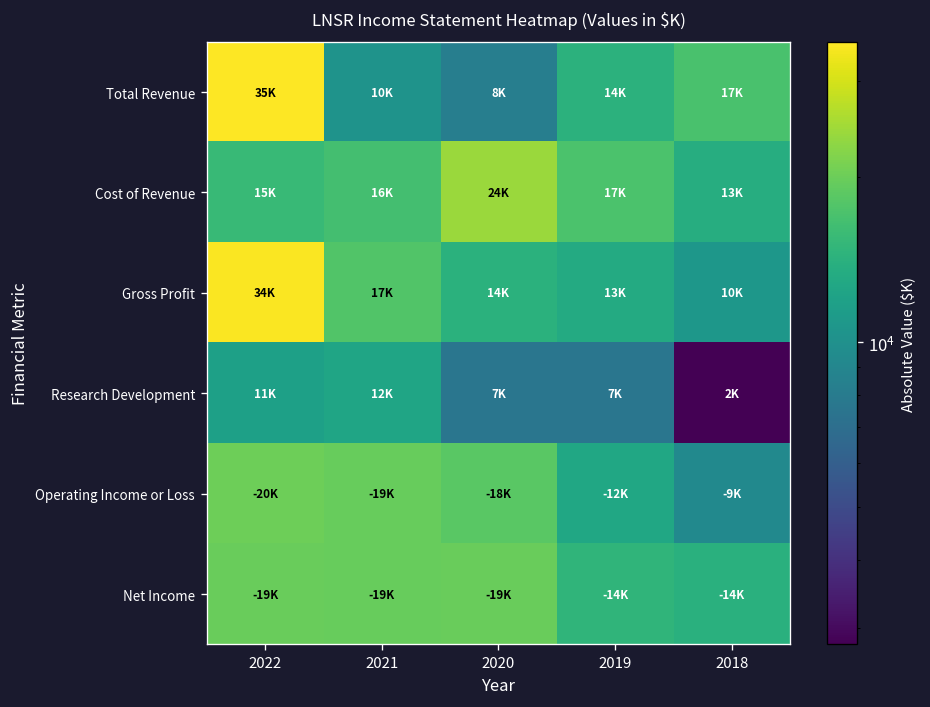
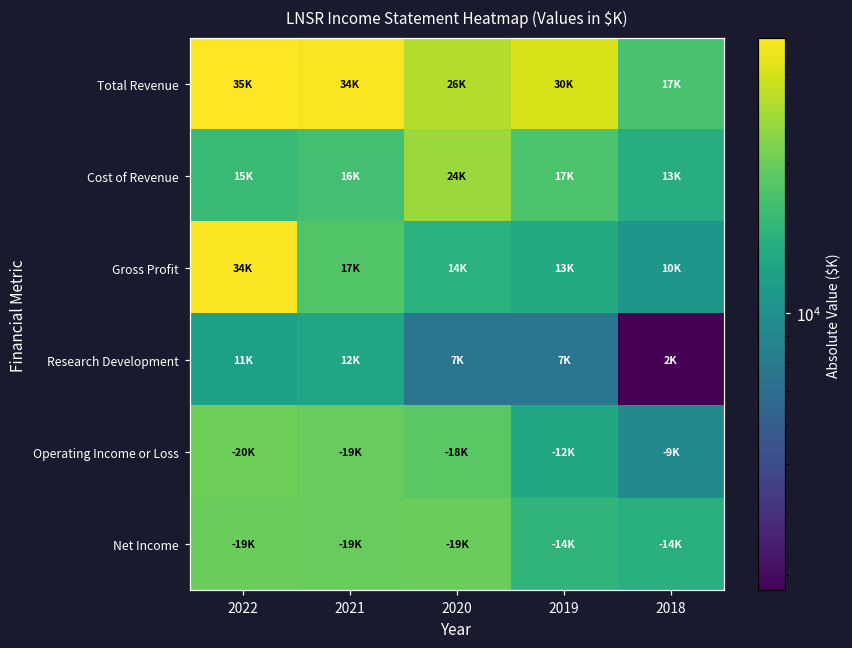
  {
    "Total Revenue": {
      "2022": "35K",
-     "2021": "10K",
-     "2020": "8K",
-     "2019": "14K",
+     "2021": "34K",
+     "2020": "26K",
+     "2019": "30K",
      "2018": "17K"
    },
    "Cost of Revenue": {
      "2022": "15K",
      "2021": "16K",
      "2020": "24K",
      "2019": "17K",
      "2018": "13K"
    },
    "Gross Profit": {
      "2022": "34K",
      "2021": "17K",
      "2020": "14K",
      "2019": "13K",
      "2018": "10K"
    },
    "Research Development": {
      "2022": "11K",
      "2021": "12K",
      "2020": "7K",
      "2019": "7K",
      "2018": "2K"
    },
    "Operating Income or Loss": {
      "2022": "-20K",
      "2021": "-19K",
      "2020": "-18K",
      "2019": "-12K",
      "2018": "-9K"
    },
    "Net Income": {
      "2022": "-19K",
      "2021": "-19K",
      "2020": "-19K",
      "2019": "-14K",
      "2018": "-14K"
    }
  }
